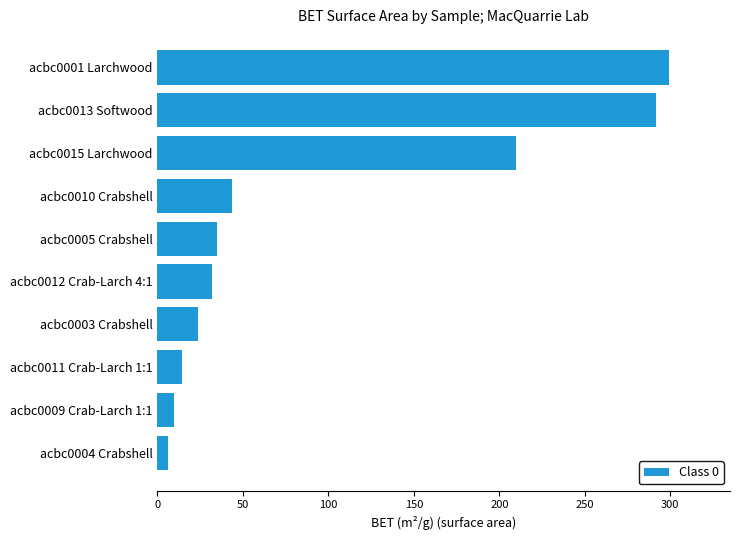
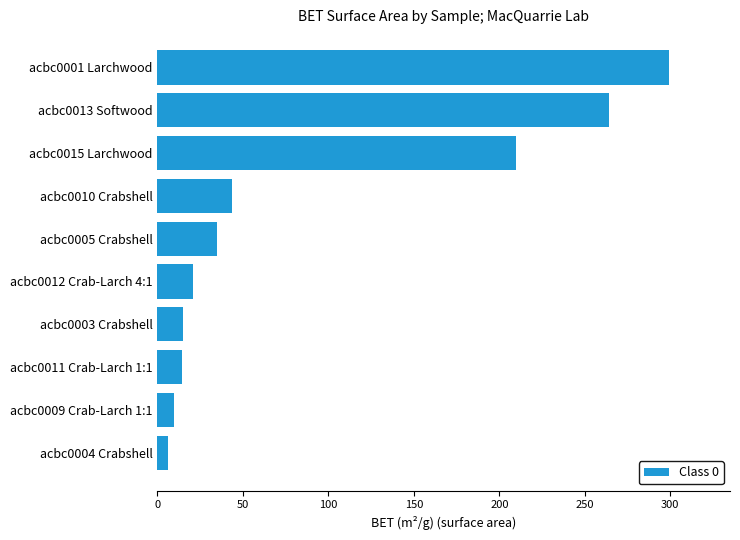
  {
    "acbc0001 Larchwood": 299,
-   "acbc0013 Softwood": 292,
+   "acbc0013 Softwood": 264,
    "acbc0015 Larchwood": 210,
    "acbc0010 Crabshell": 44,
    "acbc0005 Crabshell": 35,
-   "acbc0012 Crab-Larch 4:1": 32,
-   "acbc0003 Crabshell": 24,
+   "acbc0012 Crab-Larch 4:1": 21,
+   "acbc0003 Crabshell": 15,
    "acbc0011 Crab-Larch 1:1": 14,
    "acbc0009 Crab-Larch 1:1": 10,
    "acbc0004 Crabshell": 6
  }
